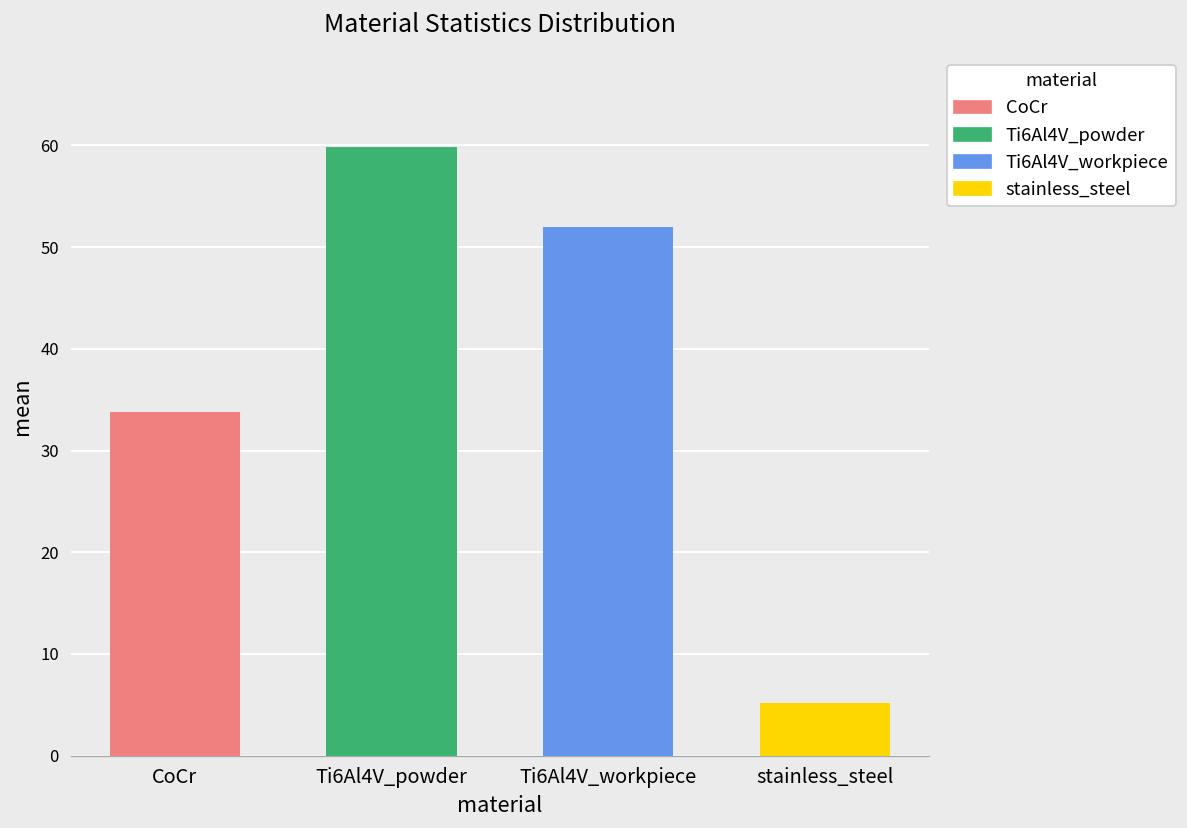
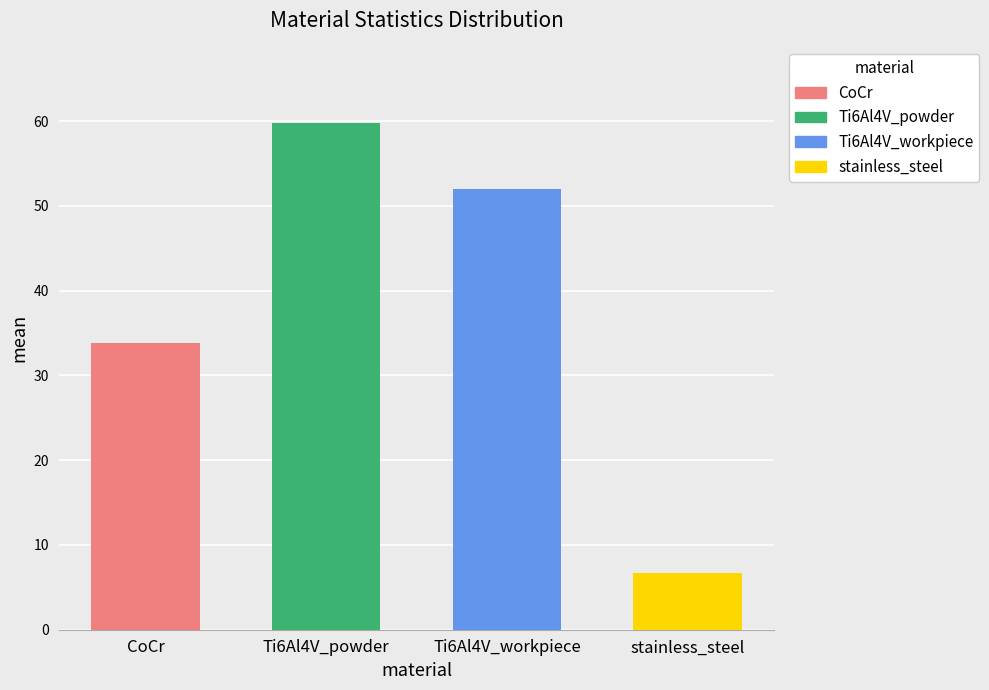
  {
    "CoCr": 34,
    "Ti6Al4V_powder": 60,
    "Ti6Al4V_workpiece": 52,
-   "stainless_steel": 5
+   "stainless_steel": 7
  }
